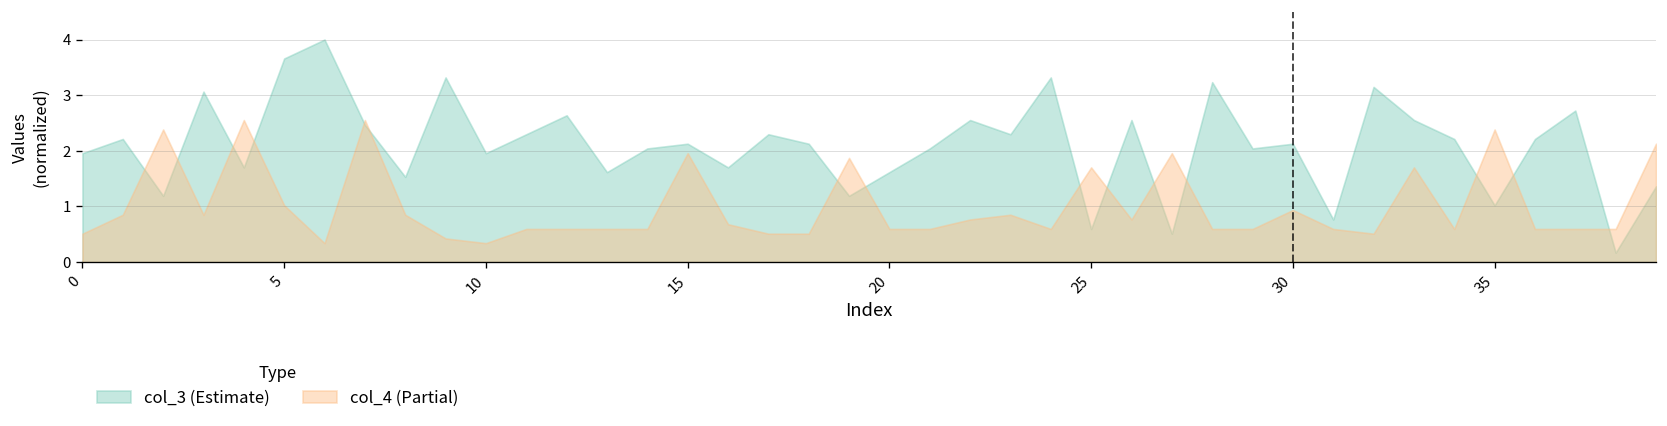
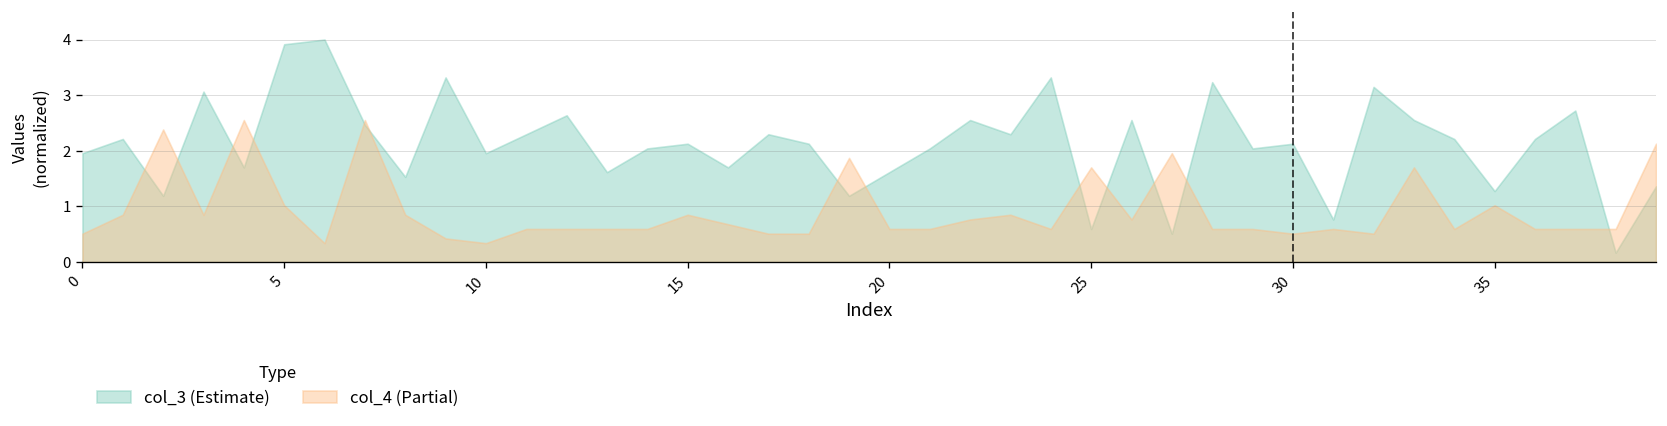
  {
    "col_3 (Estimate)": {
      "0": 2.0,
-     "5": 3.7,
+     "5": 3.9,
      "10": 2.0,
      "15": 2.1,
      "20": 1.6,
      "25": 0.6,
      "30": 2.1,
-     "35": 1.0
+     "35": 1.3
    },
    "col_4 (Partial)": {
      "0": 0.5,
      "5": 1.0,
      "10": 0.3,
-     "15": 2.0,
+     "15": 0.9,
      "20": 0.6,
      "25": 1.7,
-     "30": 0.9,
-     "35": 2.4
+     "30": 0.5,
+     "35": 1.0
    }
  }
